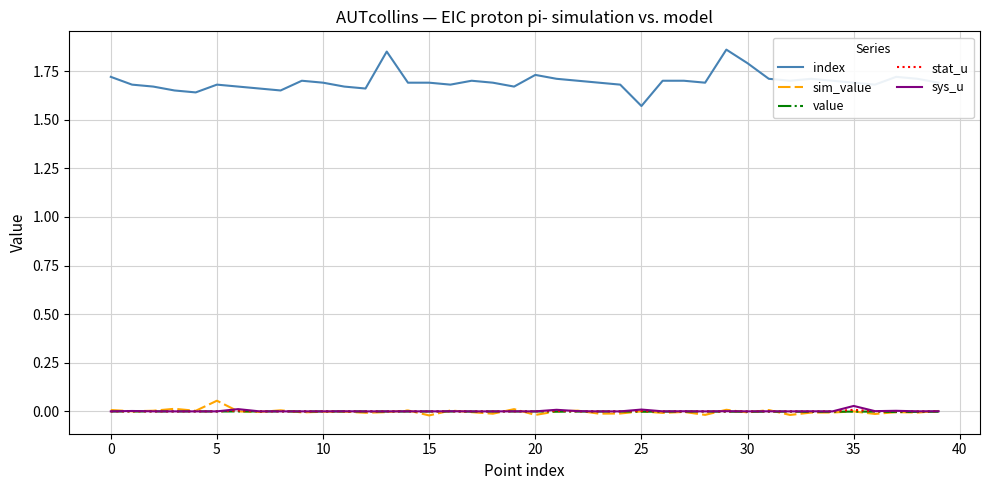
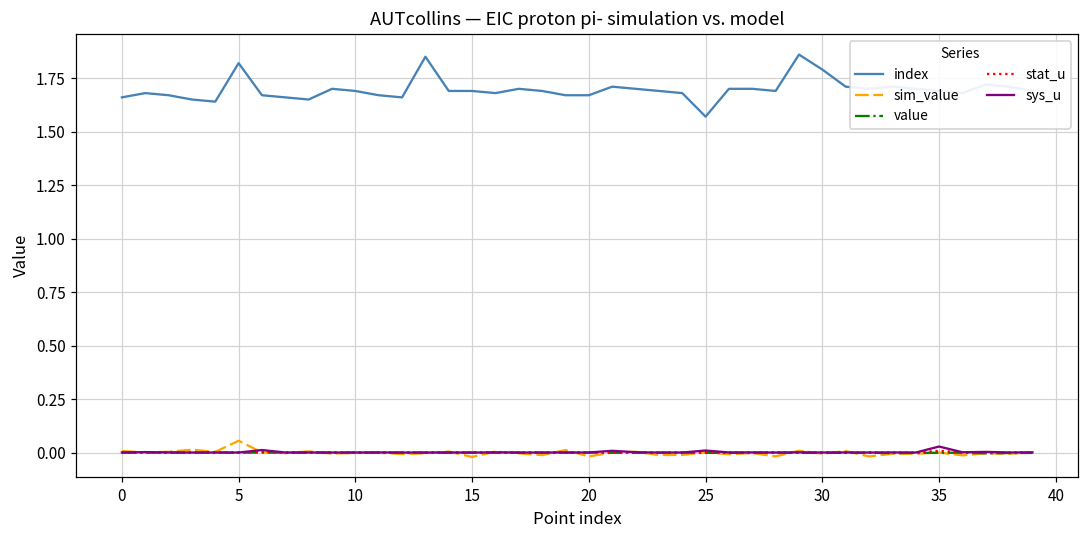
  {
    "index": {
-     "0": 1.72,
-     "5": 1.68,
+     "0": 1.66,
+     "5": 1.82,
      "10": 1.69,
      "15": 1.69,
-     "20": 1.73,
+     "20": 1.67,
      "25": 1.57,
      "30": 1.79
    },
    "sim_value": {
      "5": 0.05,
      "15": -0.02,
      "20": -0.02
    },
    "sys_u": {
      "35": 0.03
    }
  }
